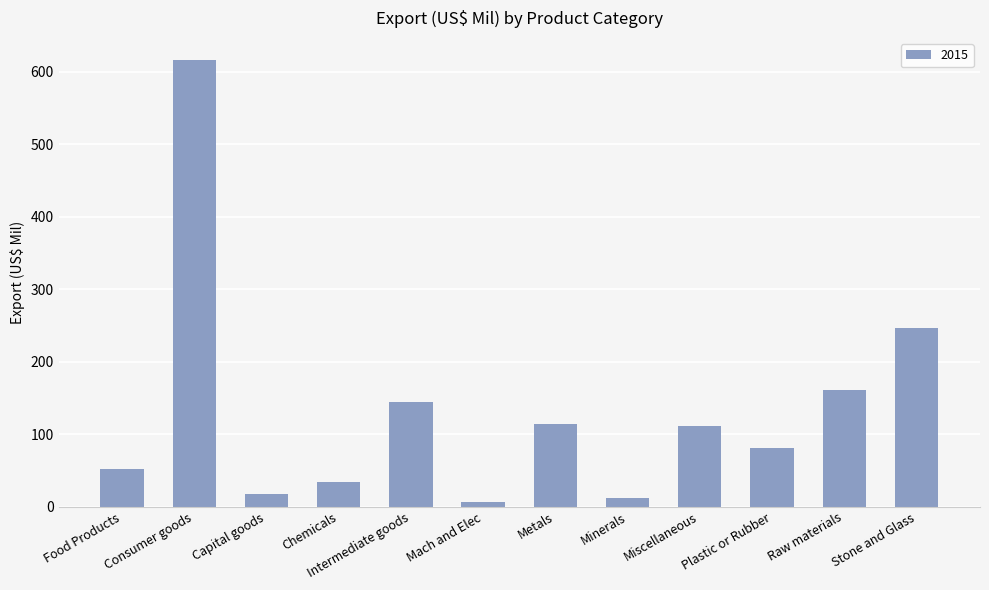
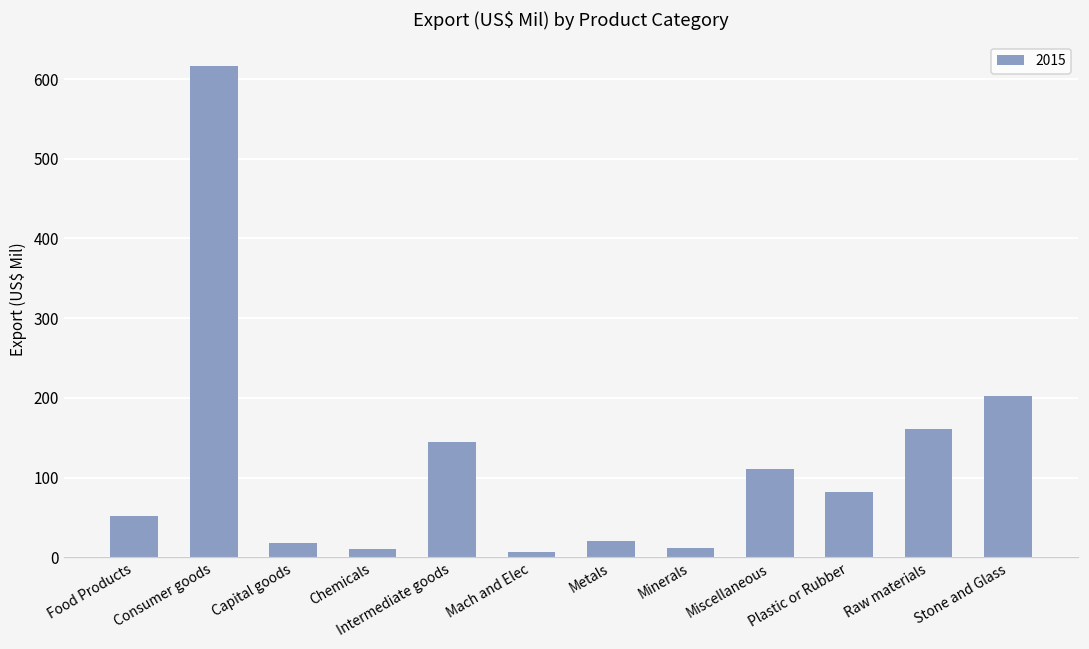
  {
    "Food Products": 50,
    "Consumer goods": 620,
    "Capital goods": 20,
-   "Chemicals": 30,
+   "Chemicals": 10,
    "Intermediate goods": 140,
    "Mach and Elec": 10,
-   "Metals": 110,
+   "Metals": 20,
    "Minerals": 10,
    "Miscellaneous": 110,
    "Plastic or Rubber": 80,
    "Raw materials": 160,
-   "Stone and Glass": 250
+   "Stone and Glass": 200
  }
